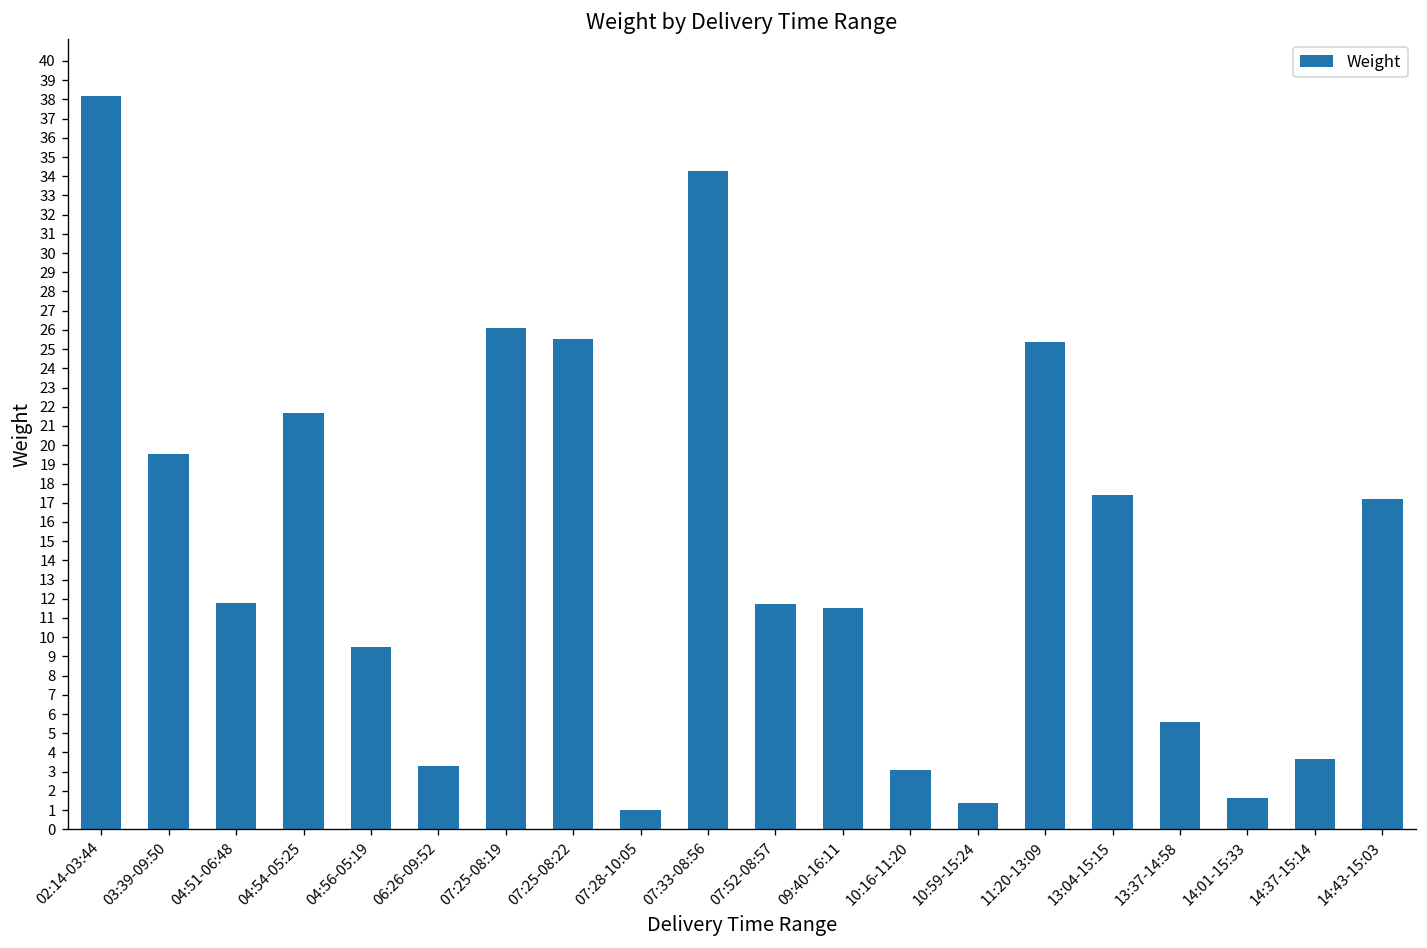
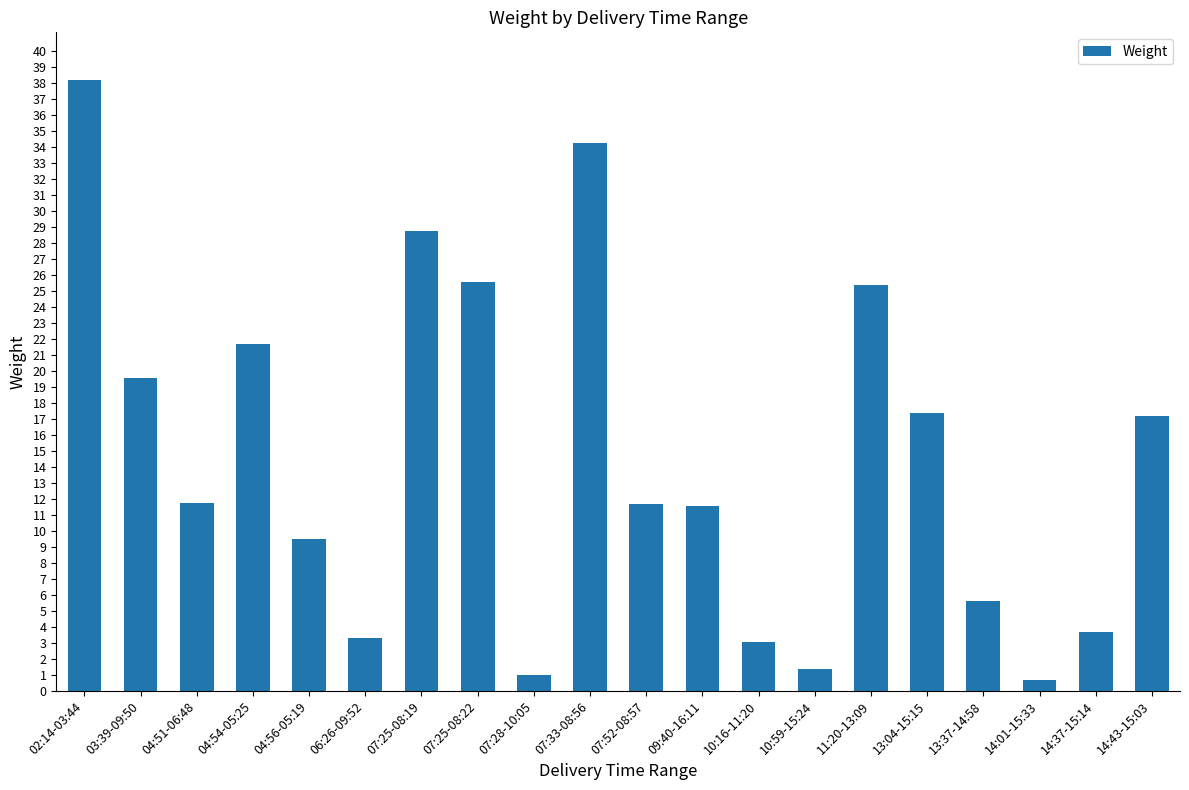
  {
    "02:14-03:44": 38.2,
    "03:39-09:50": 19.6,
    "04:51-06:48": 11.8,
    "04:54-05:25": 21.7,
    "04:56-05:19": 9.5,
    "06:26-09:52": 3.3,
-   "07:25-08:19": 26.1,
+   "07:25-08:19": 28.7,
    "07:25-08:22": 25.5,
    "07:28-10:05": 1.0,
    "07:33-08:56": 34.3,
    "07:52-08:57": 11.7,
    "09:40-16:11": 11.5,
    "10:16-11:20": 3.1,
    "10:59-15:24": 1.4,
    "11:20-13:09": 25.4,
    "13:04-15:15": 17.4,
    "13:37-14:58": 5.6,
-   "14:01-15:33": 1.6,
+   "14:01-15:33": 0.7,
    "14:37-15:14": 3.7,
    "14:43-15:03": 17.2
  }
